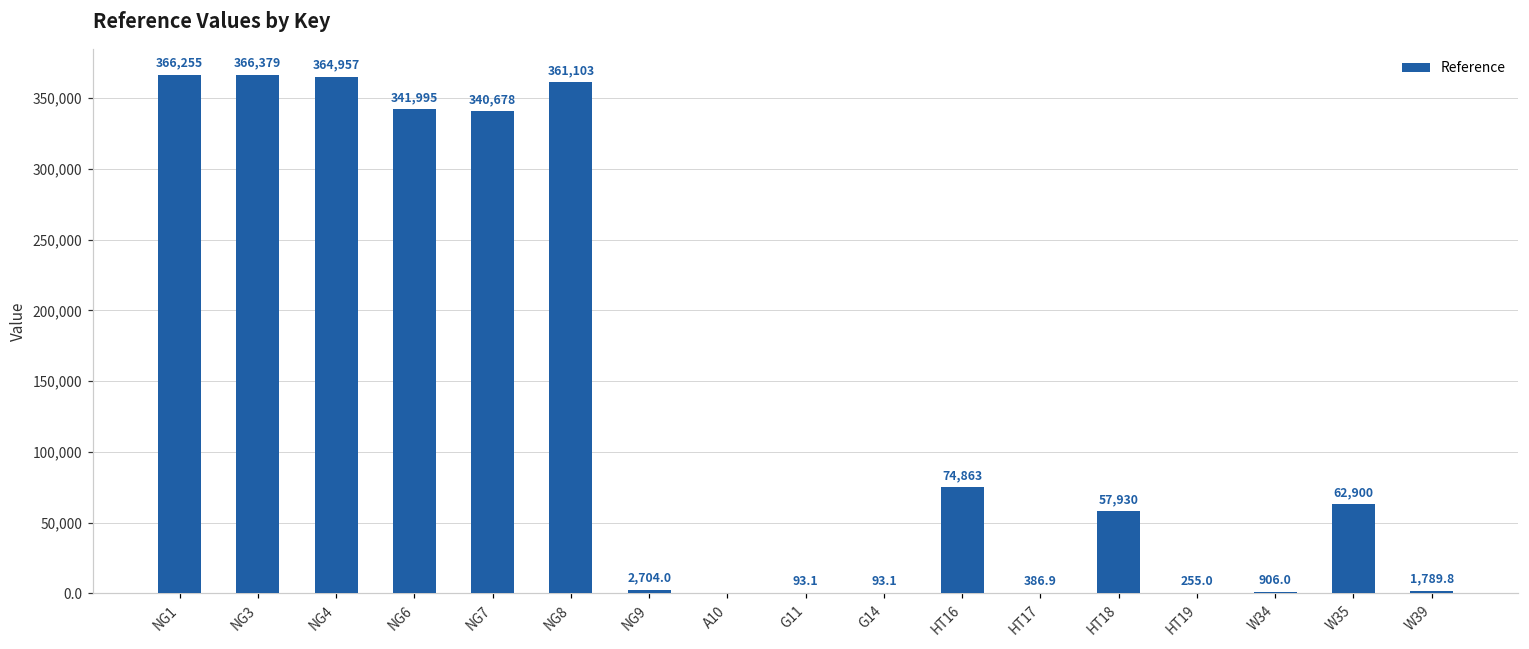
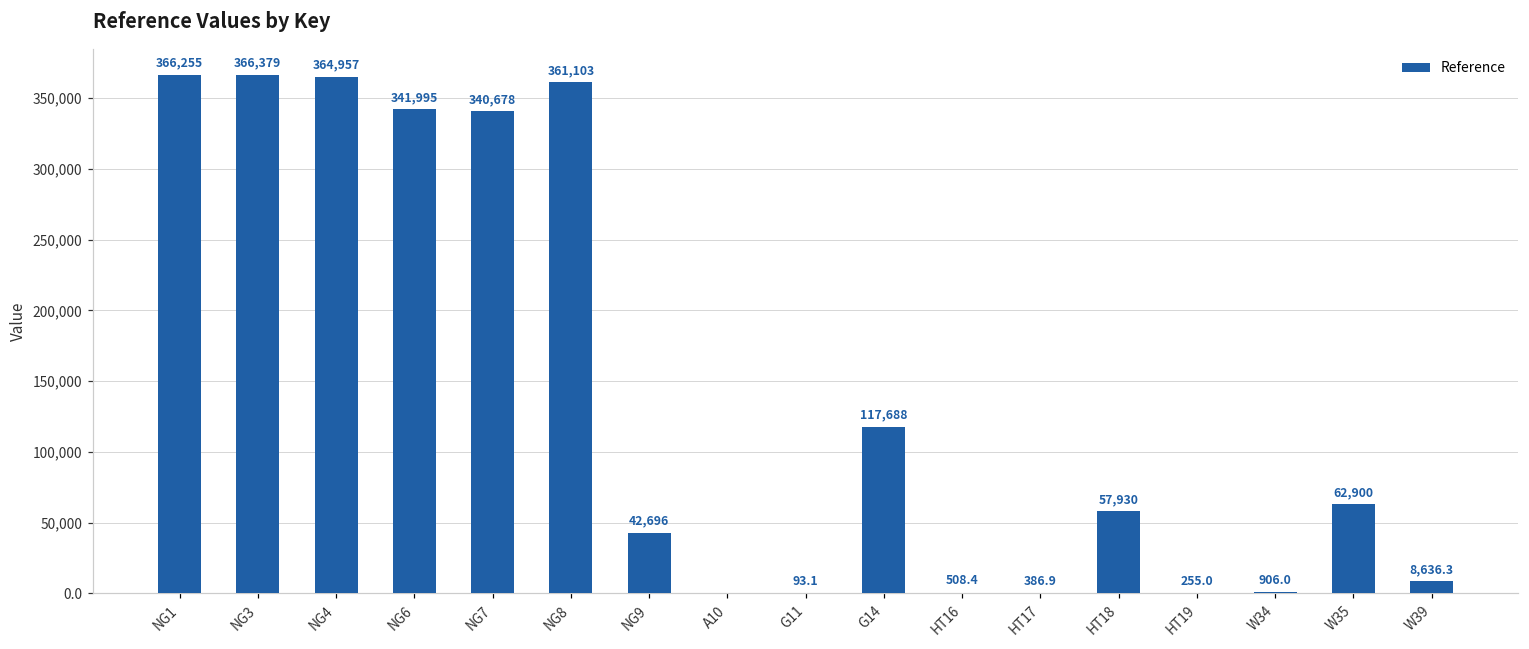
  {
    "NG1": "366,255",
    "NG3": "366,379",
    "NG4": "364,957",
    "NG6": "341,995",
    "NG7": "340,678",
    "NG8": "361,103",
-   "NG9": "2,704.0",
+   "NG9": "42,696",
    "G11": "93.1",
-   "G14": "93.1",
-   "HT16": "74,863",
+   "G14": "117,688",
+   "HT16": "508.4",
    "HT17": "386.9",
    "HT18": "57,930",
    "HT19": "255.0",
    "W34": "906.0",
    "W35": "62,900",
-   "W39": "1,789.8"
+   "W39": "8,636.3"
  }
